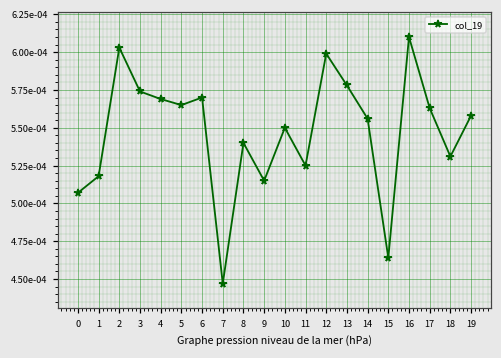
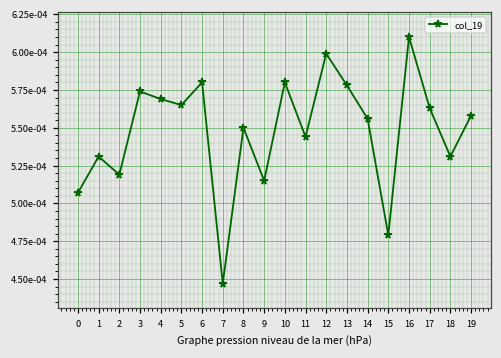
  {
    "0": 0.000507,
-   "1": 0.000518,
-   "2": 0.000603,
+   "1": 0.000531,
+   "2": 0.000519,
    "3": 0.000574,
    "4": 0.000569,
    "5": 0.000565,
-   "6": 0.00057,
+   "6": 0.00058,
    "7": 0.000447,
-   "8": 0.00054,
+   "8": 0.00055,
    "9": 0.000515,
-   "10": 0.00055,
-   "11": 0.000525,
+   "10": 0.00058,
+   "11": 0.000544,
    "12": 0.000599,
    "13": 0.000578,
    "14": 0.000556,
-   "15": 0.000464,
+   "15": 0.000479,
    "16": 0.000610,
    "17": 0.000563,
    "18": 0.000531,
    "19": 0.000558
  }
